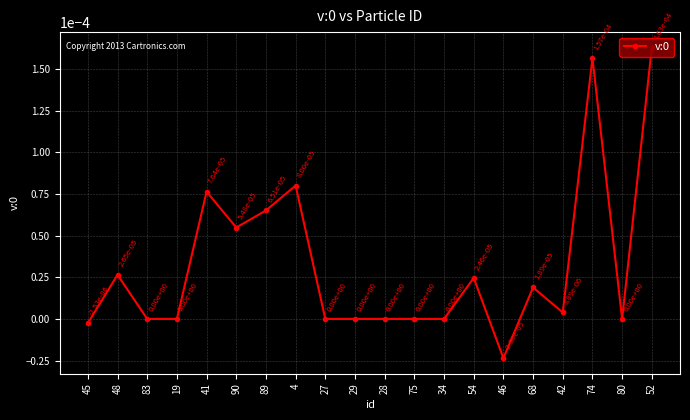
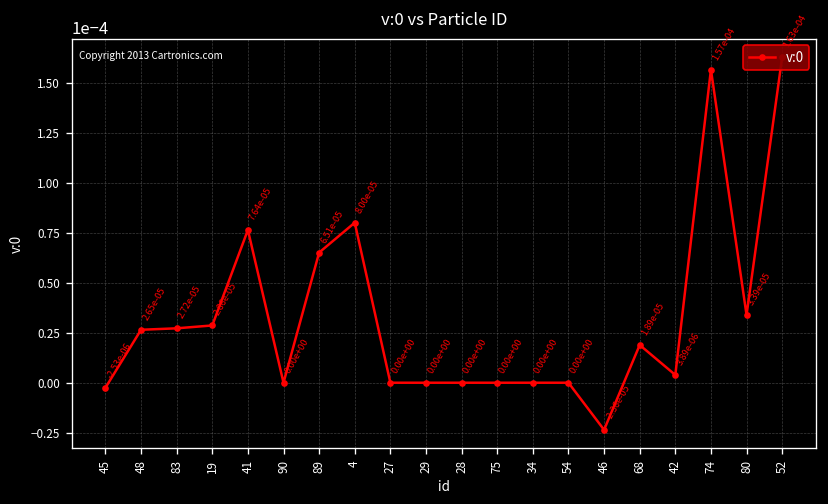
  {
    "45": "-2.53e-06",
    "48": "2.65e-05",
-   "83": "0.00e+00",
-   "19": "0.00e+00",
+   "83": "2.72e-05",
+   "19": "2.86e-05",
    "41": "7.64e-05",
-   "90": "5.48e-05",
+   "90": "0.00e+00",
    "89": "6.51e-05",
    "4": "8.00e-05",
    "27": "0.00e+00",
    "29": "0.00e+00",
    "28": "0.00e+00",
    "75": "0.00e+00",
    "34": "0.00e+00",
-   "54": "2.46e-05",
+   "54": "0.00e+00",
    "46": "-2.36e-05",
    "68": "1.89e-05",
    "42": "3.89e-06",
    "74": "1.57e-04",
-   "80": "0.00e+00"
+   "80": "3.39e-05"
  }
